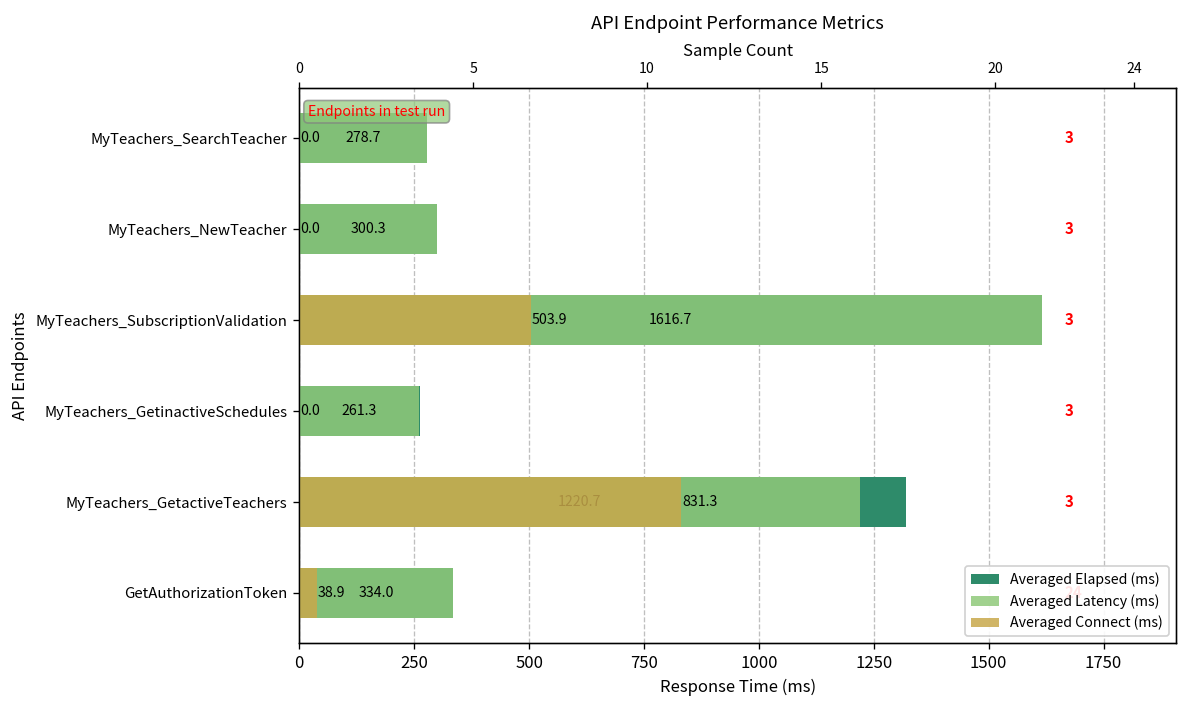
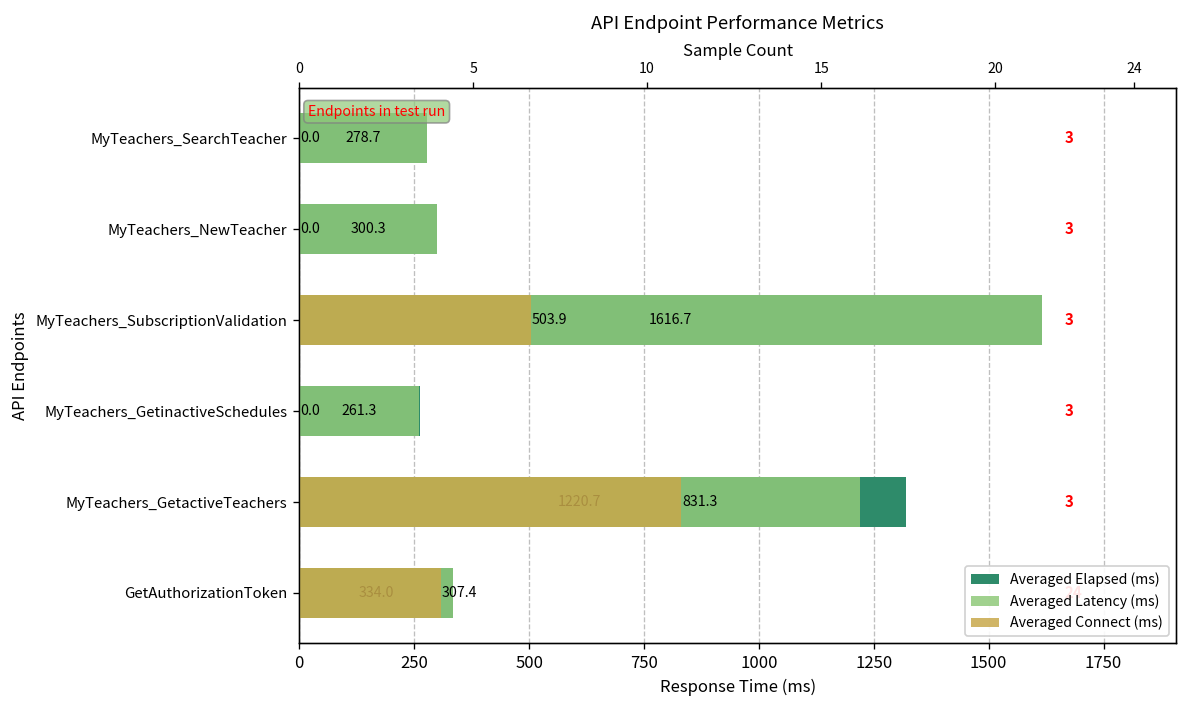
  {
    "Averaged Elapsed (ms)": {
      "MyTeachers_SearchTeacher": 278.7,
      "MyTeachers_NewTeacher": 300.3,
      "MyTeachers_SubscriptionValidation": 1616.7
    },
    "Averaged Latency (ms)": {
      "MyTeachers_SearchTeacher": 278.7,
      "MyTeachers_NewTeacher": 300.3,
      "MyTeachers_SubscriptionValidation": 1616.7,
      "MyTeachers_GetinactiveSchedules": 261.3,
      "GetAuthorizationToken": 334.0
    },
    "Averaged Connect (ms)": {
      "MyTeachers_SearchTeacher": 0.0,
      "MyTeachers_NewTeacher": 0.0,
      "MyTeachers_GetinactiveSchedules": 0.0,
-     "GetAuthorizationToken": 38.9
+     "GetAuthorizationToken": 307.4
    }
  }
